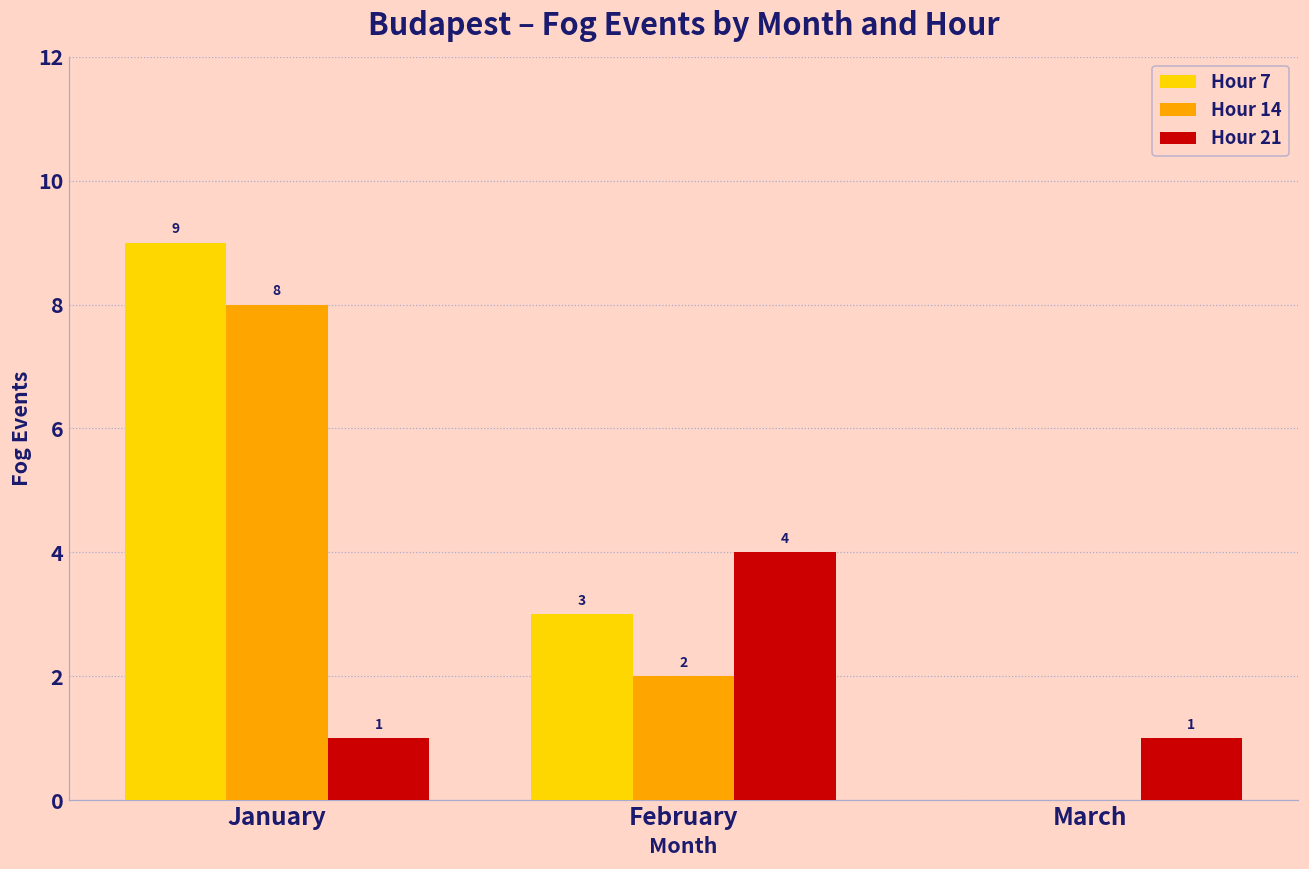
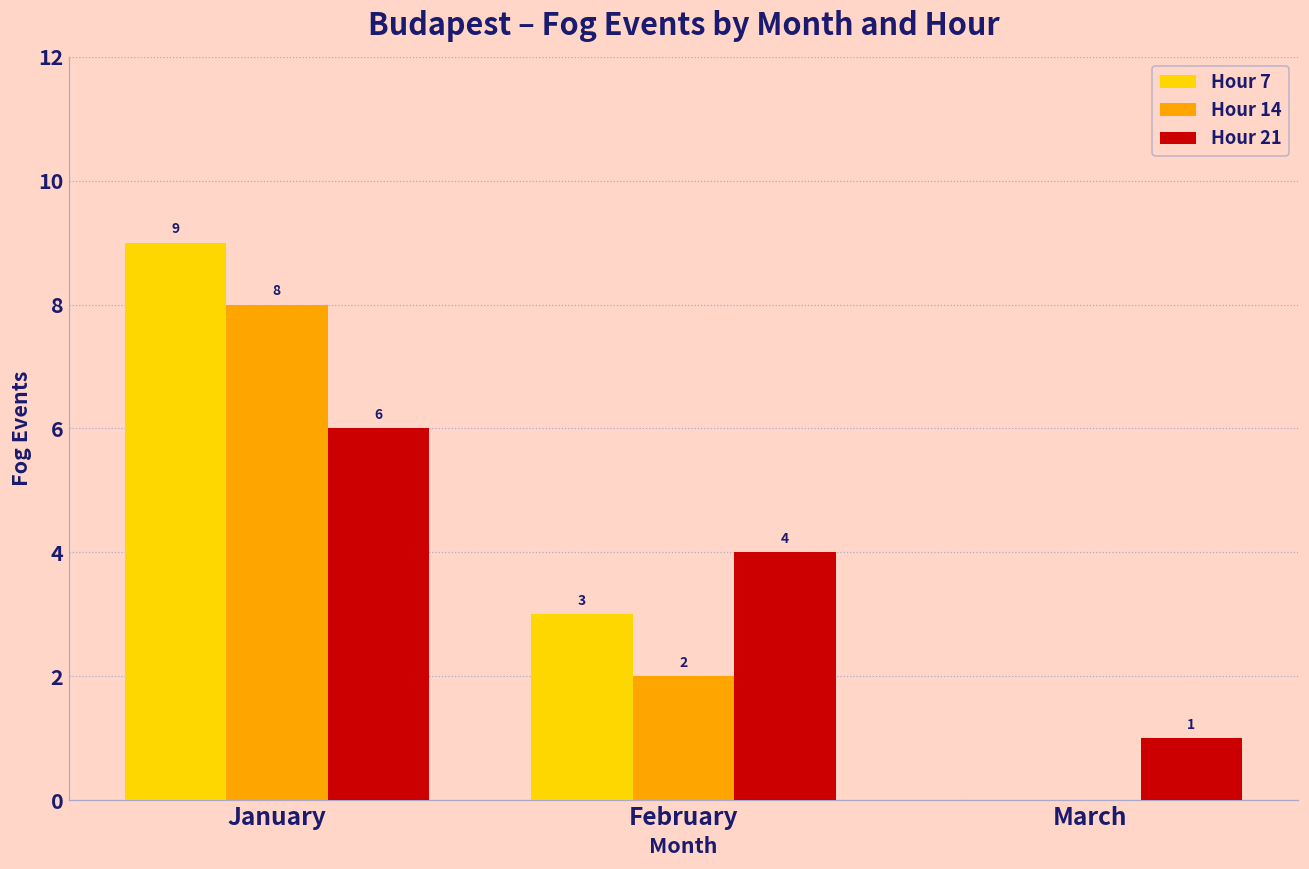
  {
    "Hour 21": {
-     "January": 1,
+     "January": 6,
      "February": 4,
      "March": 1
    }
  }
